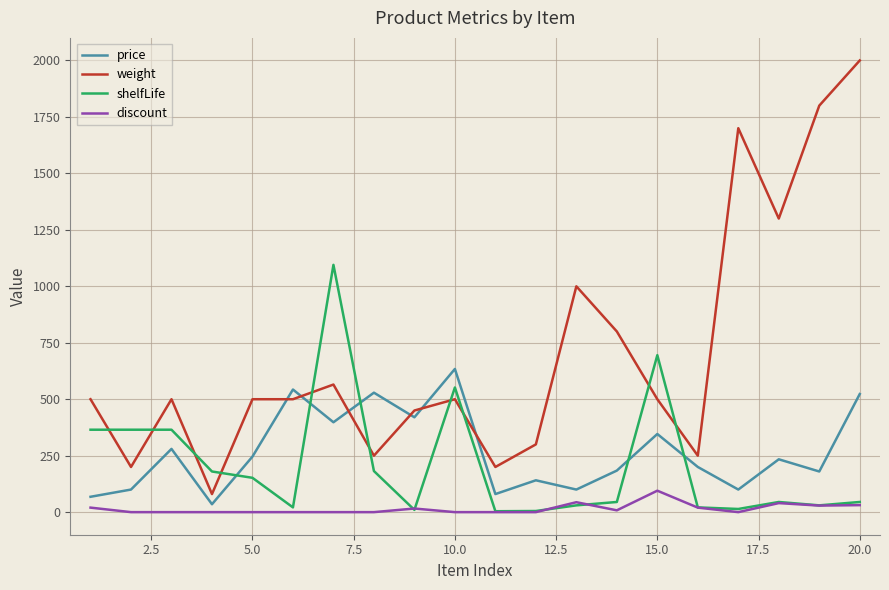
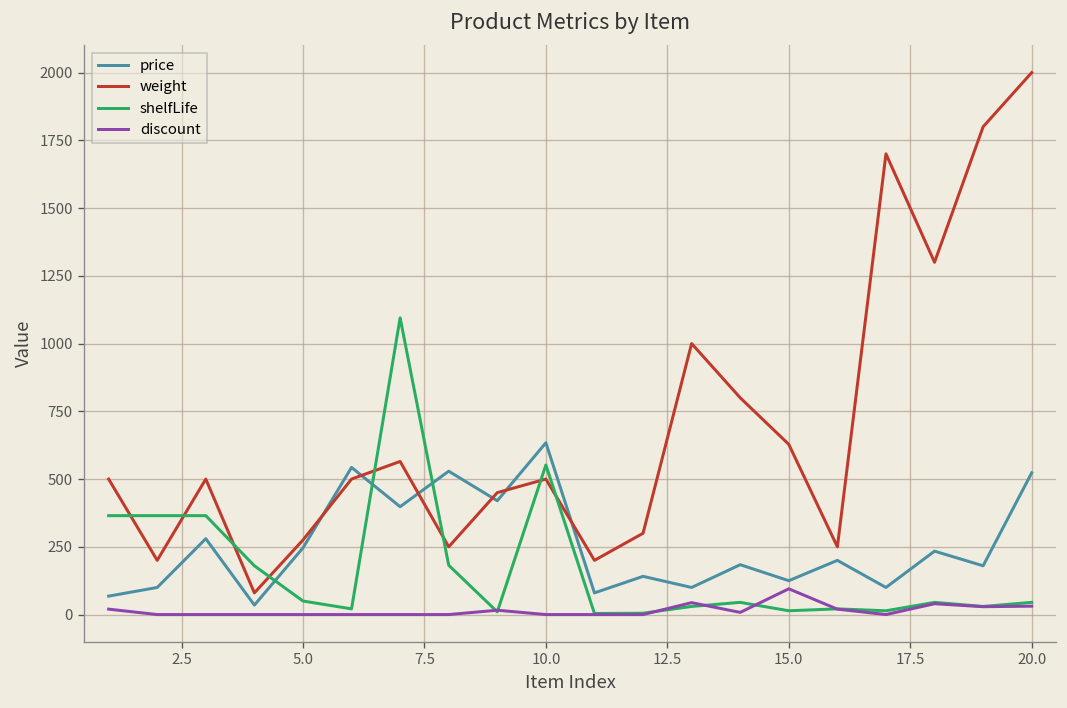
  {
    "price": {
      "5.0": 250,
      "10.0": 630,
-     "15.0": 350,
+     "15.0": 130,
      "20.0": 520
    },
    "weight": {
-     "5.0": 500,
+     "5.0": 280,
      "10.0": 500,
-     "15.0": 500,
+     "15.0": 630,
      "20.0": 2000
    },
    "shelfLife": {
-     "5.0": 150,
+     "5.0": 50,
      "10.0": 550,
-     "15.0": 700,
+     "15.0": 10,
      "20.0": 50
    },
    "discount": {
      "5.0": 0,
      "10.0": 0,
      "15.0": 100,
      "20.0": 30
    }
  }
